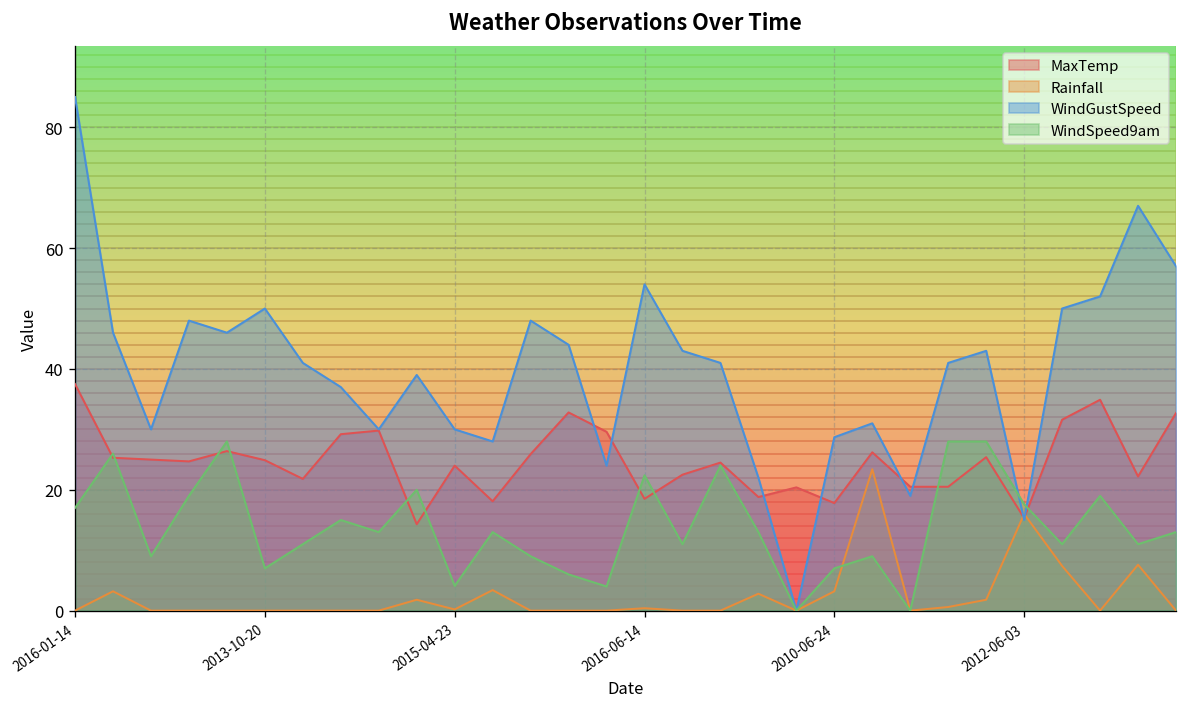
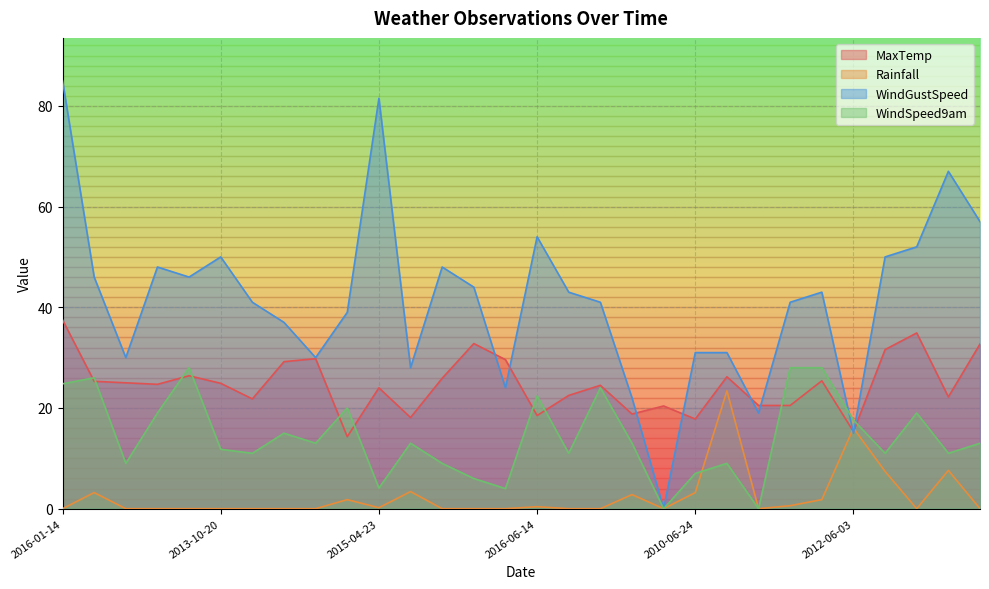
  {
    "WindGustSpeed": {
      "2016-01-14": 85,
      "2013-10-20": 50,
-     "2015-04-23": 30,
+     "2015-04-23": 82,
      "2016-06-14": 54,
-     "2010-06-24": 29
+     "2010-06-24": 31
    },
    "WindSpeed9am": {
-     "2016-01-14": 17,
-     "2013-10-20": 7,
+     "2016-01-14": 25,
+     "2013-10-20": 12,
      "2015-04-23": 4,
      "2016-06-14": 22,
      "2010-06-24": 7,
      "2012-06-03": 18
    }
  }
